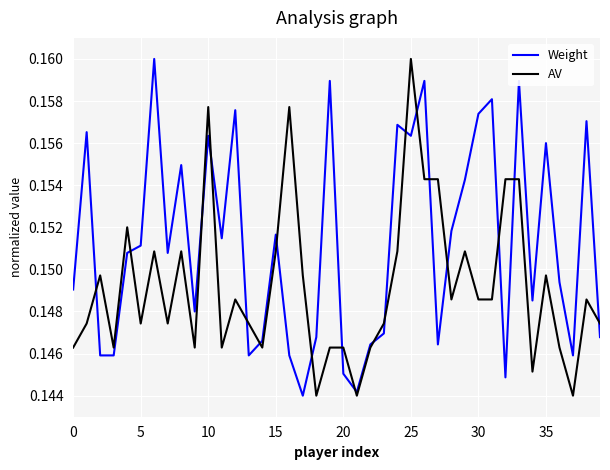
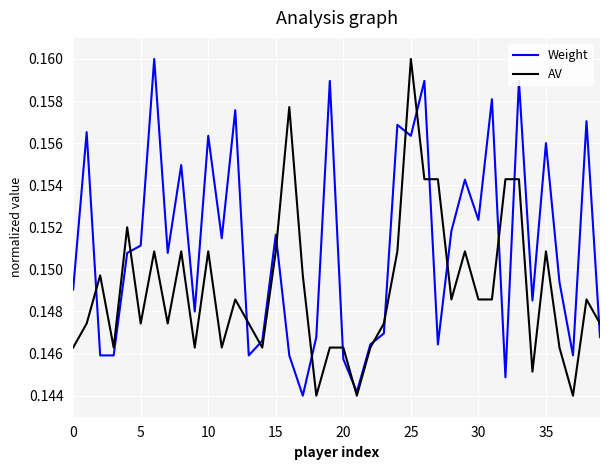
  {
    "Weight": {
      "0": 0.1490,
      "5": 0.1511,
      "10": 0.1563,
      "15": 0.1517,
-     "20": 0.1450,
+     "20": 0.1457,
      "25": 0.1563,
-     "30": 0.1574,
+     "30": 0.1523,
      "35": 0.1560
    },
    "AV": {
      "0": 0.1463,
      "5": 0.1474,
-     "10": 0.1577,
+     "10": 0.1509,
      "15": 0.1509,
      "20": 0.1463,
      "25": 0.1600,
      "30": 0.1486,
-     "35": 0.1497
+     "35": 0.1509
    }
  }
